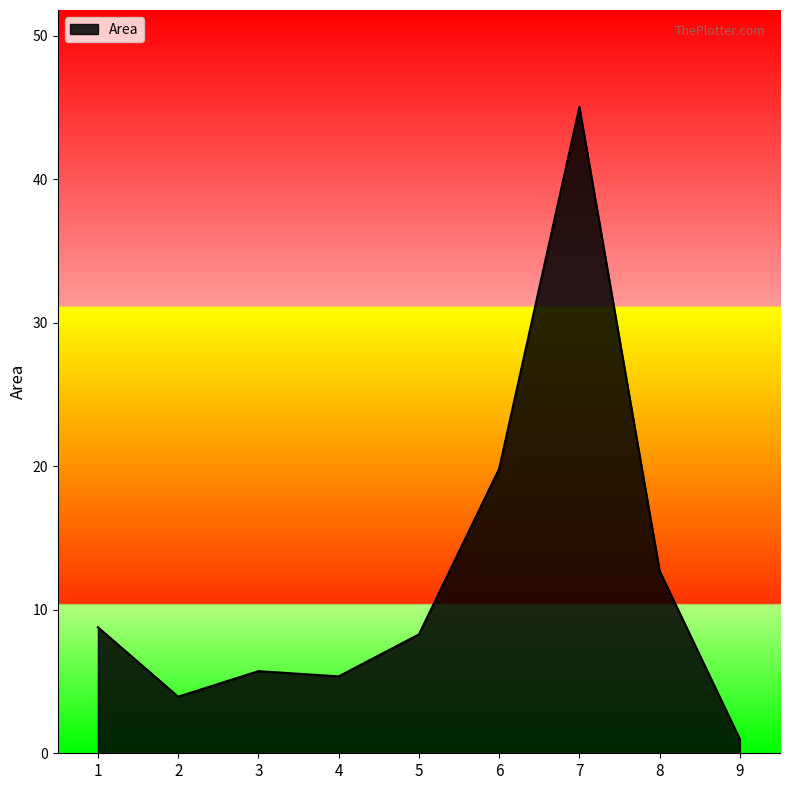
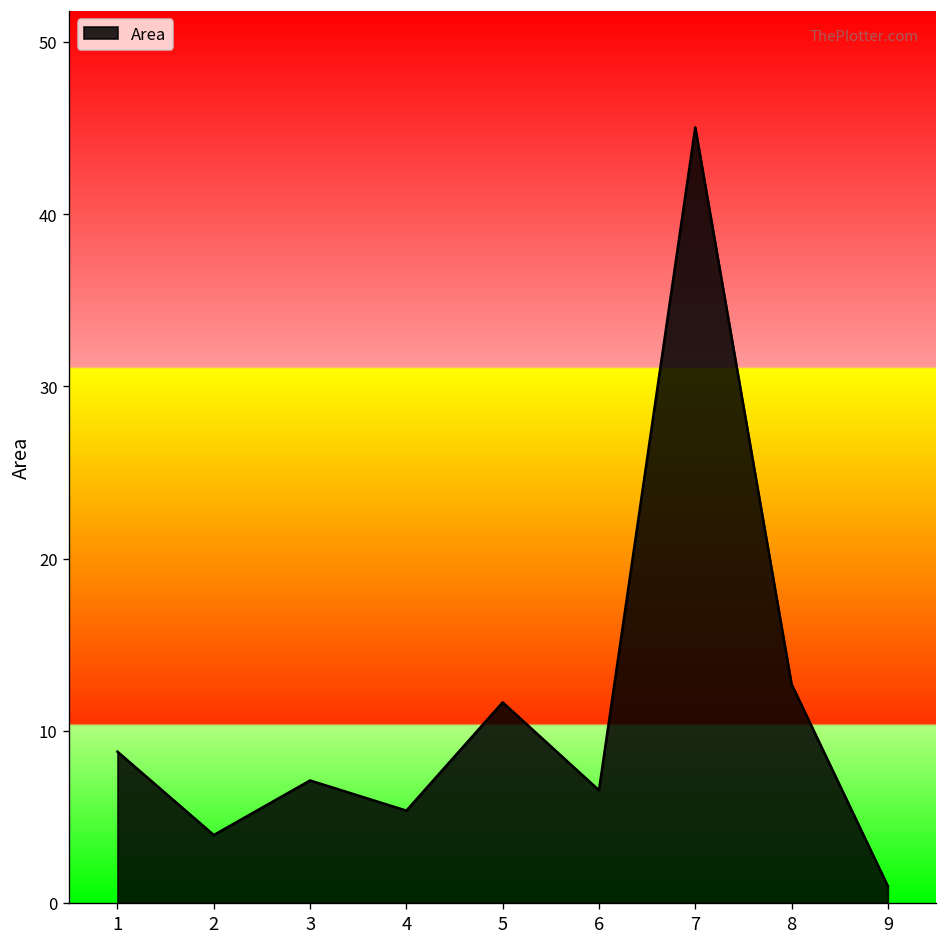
  {
    "1": 8.8,
    "2": 3.9,
-   "3": 5.7,
+   "3": 7.1,
    "4": 5.4,
-   "5": 8.3,
-   "6": 19.8,
+   "5": 11.6,
+   "6": 6.5,
    "7": 45.0,
    "8": 12.7,
    "9": 1.0
  }
